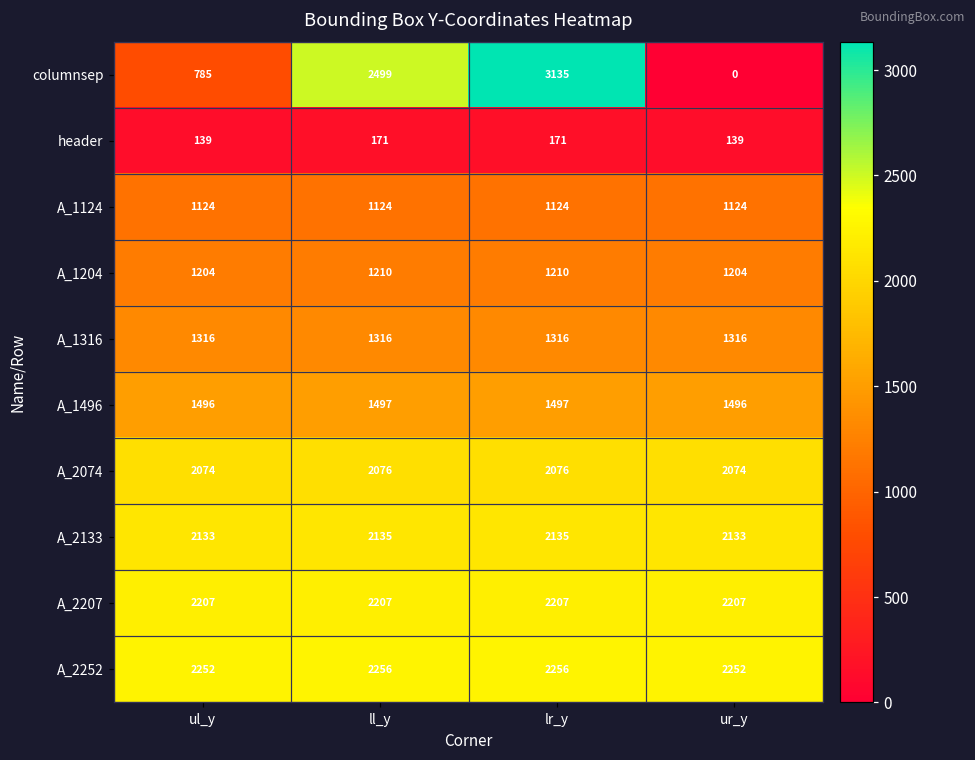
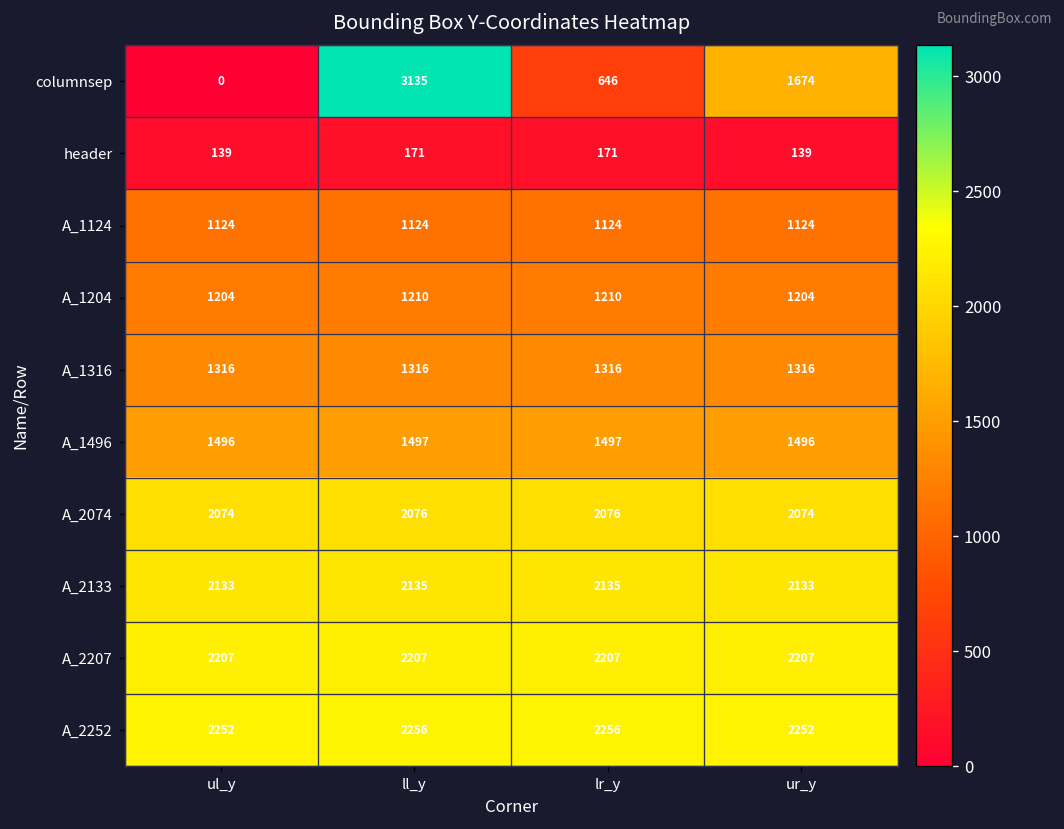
  {
    "columnsep": {
-     "ul_y": 785,
-     "ll_y": 2499,
-     "lr_y": 3135,
-     "ur_y": 0
+     "ul_y": 0,
+     "ll_y": 3135,
+     "lr_y": 646,
+     "ur_y": 1674
    },
    "header": {
      "ul_y": 139,
      "ll_y": 171,
      "lr_y": 171,
      "ur_y": 139
    },
    "A_1124": {
      "ul_y": 1124,
      "ll_y": 1124,
      "lr_y": 1124,
      "ur_y": 1124
    },
    "A_1204": {
      "ul_y": 1204,
      "ll_y": 1210,
      "lr_y": 1210,
      "ur_y": 1204
    },
    "A_1316": {
      "ul_y": 1316,
      "ll_y": 1316,
      "lr_y": 1316,
      "ur_y": 1316
    },
    "A_1496": {
      "ul_y": 1496,
      "ll_y": 1497,
      "lr_y": 1497,
      "ur_y": 1496
    },
    "A_2074": {
      "ul_y": 2074,
      "ll_y": 2076,
      "lr_y": 2076,
      "ur_y": 2074
    },
    "A_2133": {
      "ul_y": 2133,
      "ll_y": 2135,
      "lr_y": 2135,
      "ur_y": 2133
    },
    "A_2207": {
      "ul_y": 2207,
      "ll_y": 2207,
      "lr_y": 2207,
      "ur_y": 2207
    },
    "A_2252": {
      "ul_y": 2252,
      "ll_y": 2256,
      "lr_y": 2256,
      "ur_y": 2252
    }
  }
